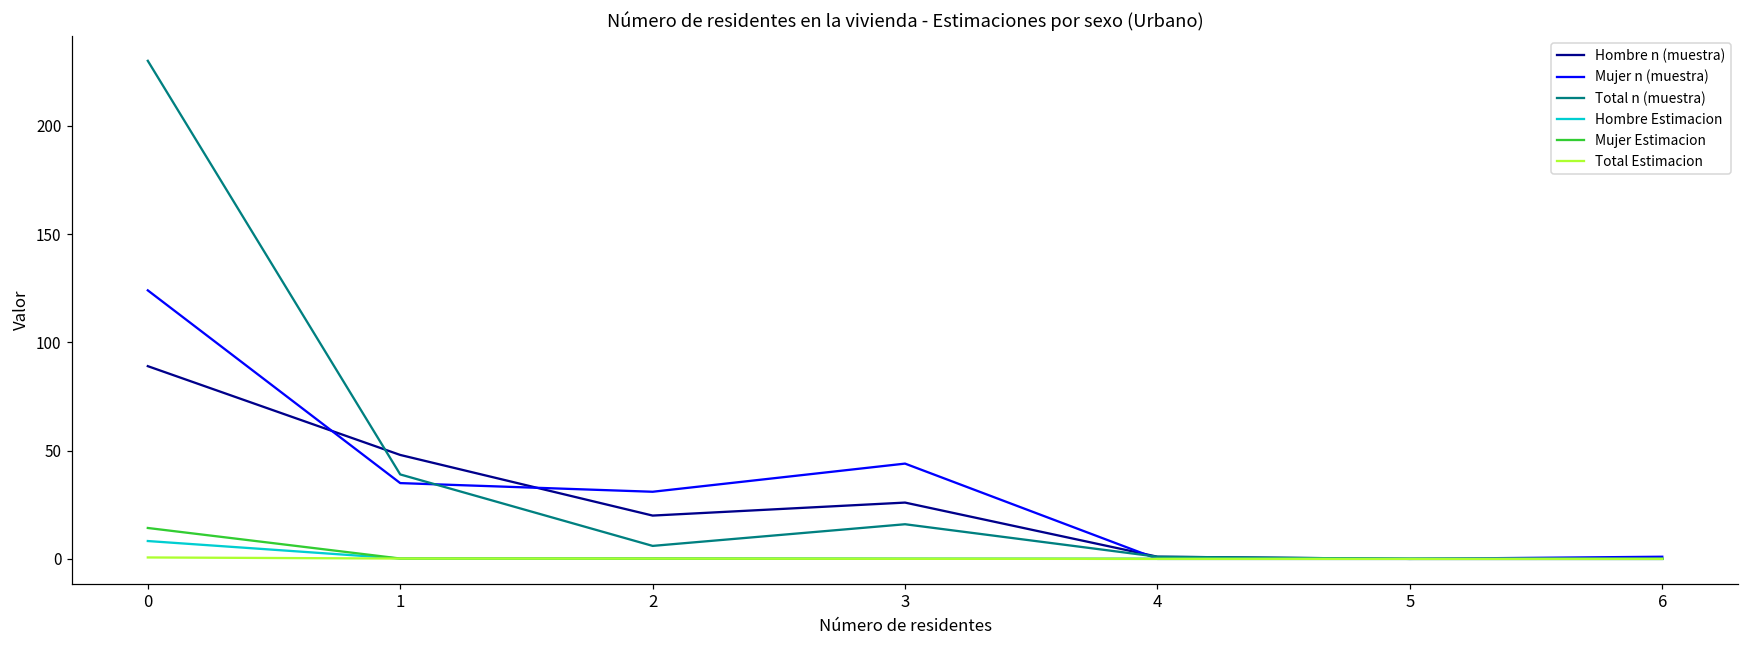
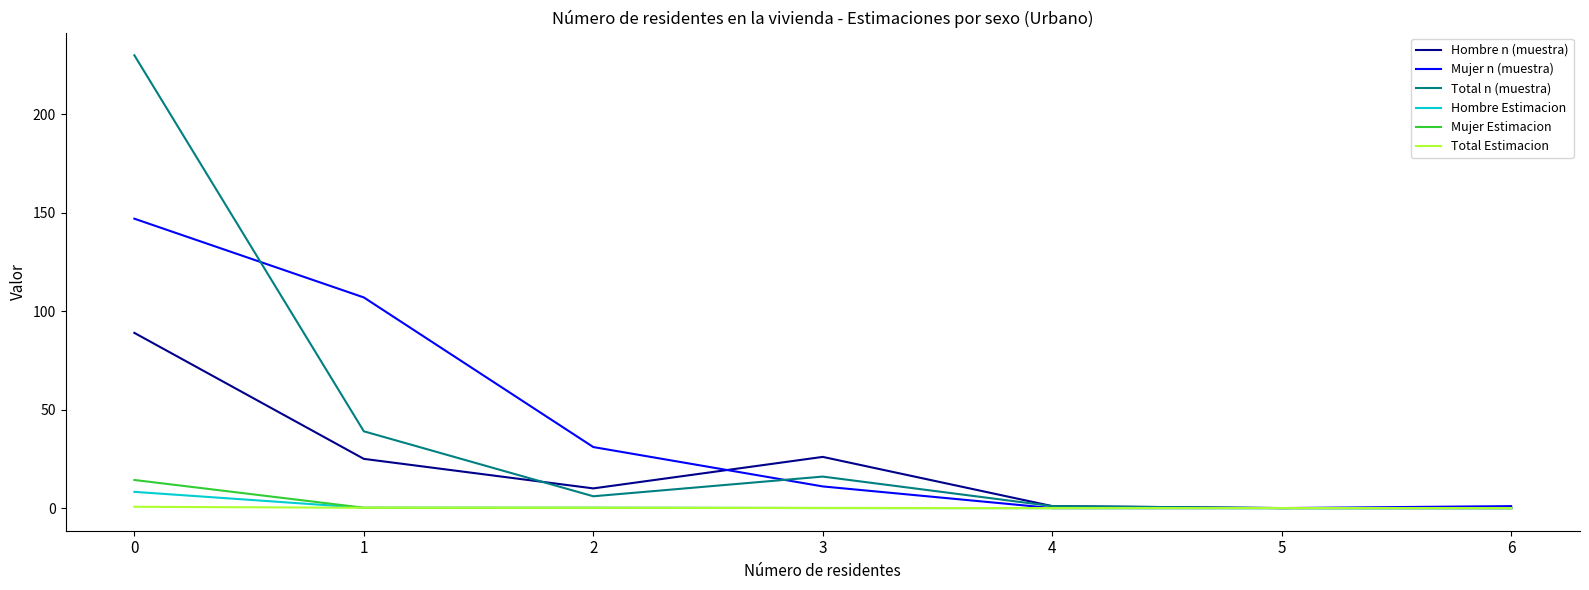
  {
    "Hombre n (muestra)": {
      "0": 89,
-     "1": 48,
-     "2": 20,
+     "1": 25,
+     "2": 10,
      "3": 26
    },
    "Mujer n (muestra)": {
-     "0": 124,
-     "1": 35,
+     "0": 147,
+     "1": 107,
      "2": 31,
-     "3": 44
+     "3": 11
    },
    "Total n (muestra)": {
      "0": 230,
      "1": 39,
      "2": 6,
      "3": 16
    },
    "Hombre Estimacion": {
      "0": 8
    },
    "Mujer Estimacion": {
      "0": 14
    },
    "Total Estimacion": {
      "0": 1
    }
  }
